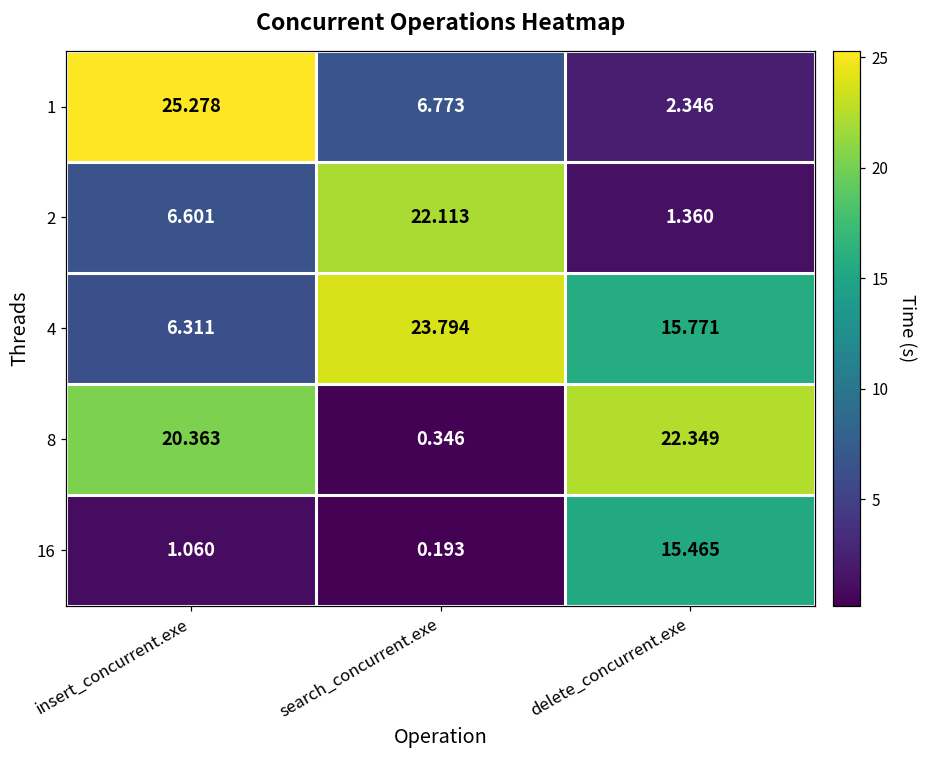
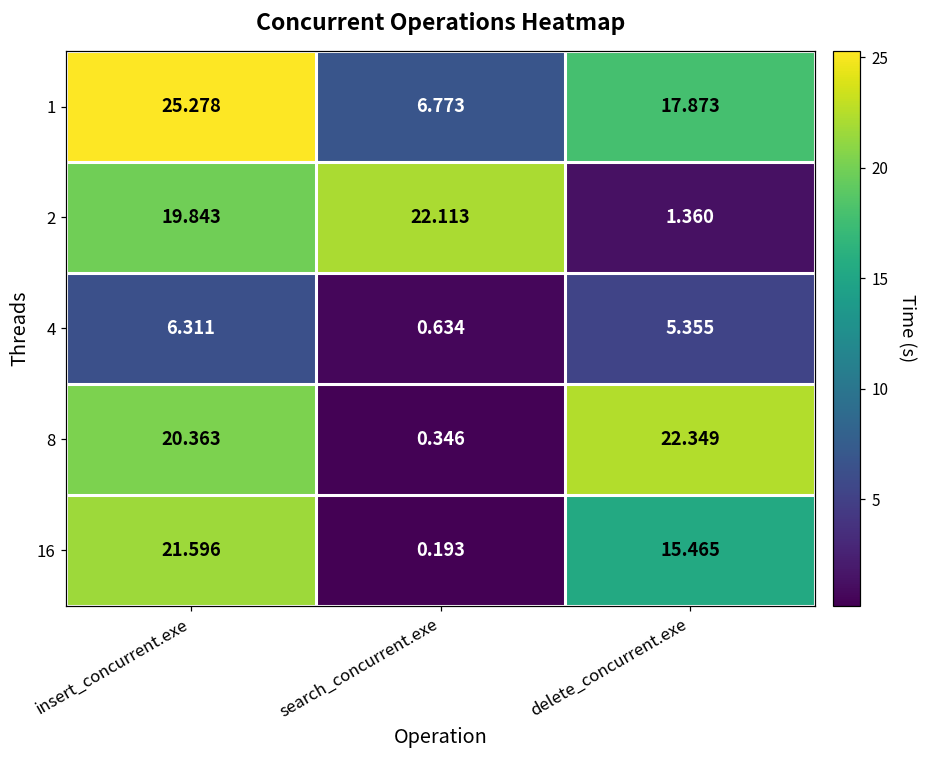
  {
    "1": {
      "insert_concurrent.exe": 25.278,
      "search_concurrent.exe": 6.773,
-     "delete_concurrent.exe": 2.346
+     "delete_concurrent.exe": 17.873
    },
    "2": {
-     "insert_concurrent.exe": 6.601,
+     "insert_concurrent.exe": 19.843,
      "search_concurrent.exe": 22.113,
      "delete_concurrent.exe": 1.360
    },
    "4": {
      "insert_concurrent.exe": 6.311,
-     "search_concurrent.exe": 23.794,
-     "delete_concurrent.exe": 15.771
+     "search_concurrent.exe": 0.634,
+     "delete_concurrent.exe": 5.355
    },
    "8": {
      "insert_concurrent.exe": 20.363,
      "search_concurrent.exe": 0.346,
      "delete_concurrent.exe": 22.349
    },
    "16": {
-     "insert_concurrent.exe": 1.060,
+     "insert_concurrent.exe": 21.596,
      "search_concurrent.exe": 0.193,
      "delete_concurrent.exe": 15.465
    }
  }
